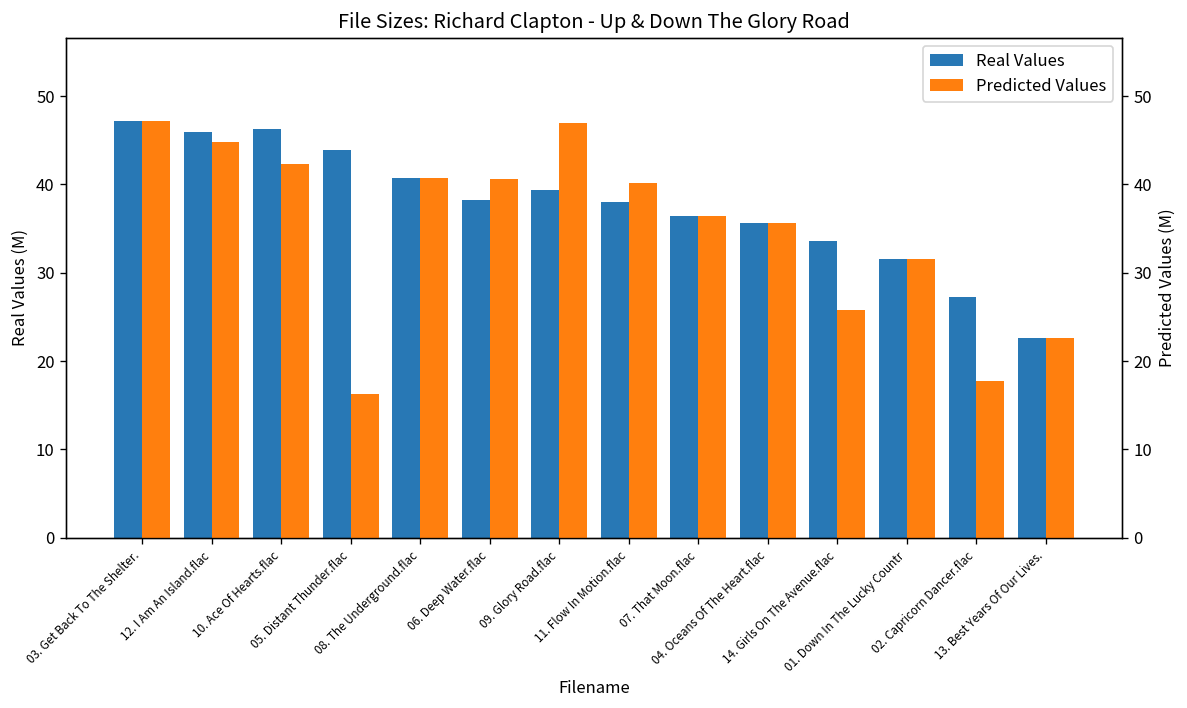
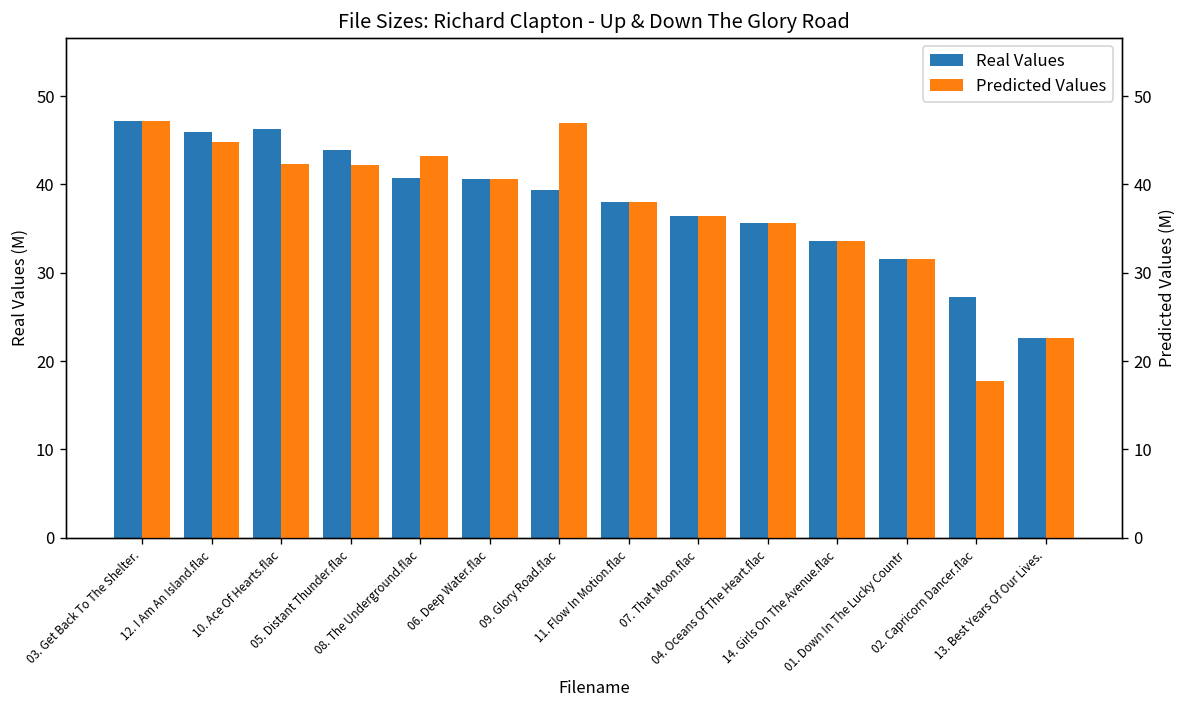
  {
    "Real Values": {
      "03. Get Back To The Shelter.": 47,
      "12. I Am An Island.flac": 46,
      "10. Ace Of Hearts.flac": 46,
      "05. Distant Thunder.flac": 44,
      "08. The Underground.flac": 41,
-     "06. Deep Water.flac": 38,
+     "06. Deep Water.flac": 41,
      "09. Glory Road.flac": 39,
      "11. Flow In Motion.flac": 38,
      "07. That Moon.flac": 36,
      "04. Oceans Of The Heart.flac": 36,
      "14. Girls On The Avenue.flac": 34,
      "01. Down In The Lucky Countr": 32,
      "02. Capricorn Dancer.flac": 27,
      "13. Best Years Of Our Lives.": 23
    },
    "Predicted Values": {
      "03. Get Back To The Shelter.": 47,
      "12. I Am An Island.flac": 45,
      "10. Ace Of Hearts.flac": 42,
-     "05. Distant Thunder.flac": 16,
-     "08. The Underground.flac": 41,
+     "05. Distant Thunder.flac": 42,
+     "08. The Underground.flac": 43,
      "06. Deep Water.flac": 41,
      "09. Glory Road.flac": 47,
-     "11. Flow In Motion.flac": 40,
+     "11. Flow In Motion.flac": 38,
      "07. That Moon.flac": 36,
      "04. Oceans Of The Heart.flac": 36,
-     "14. Girls On The Avenue.flac": 26,
+     "14. Girls On The Avenue.flac": 34,
      "01. Down In The Lucky Countr": 32,
      "02. Capricorn Dancer.flac": 18,
      "13. Best Years Of Our Lives.": 23
    }
  }
